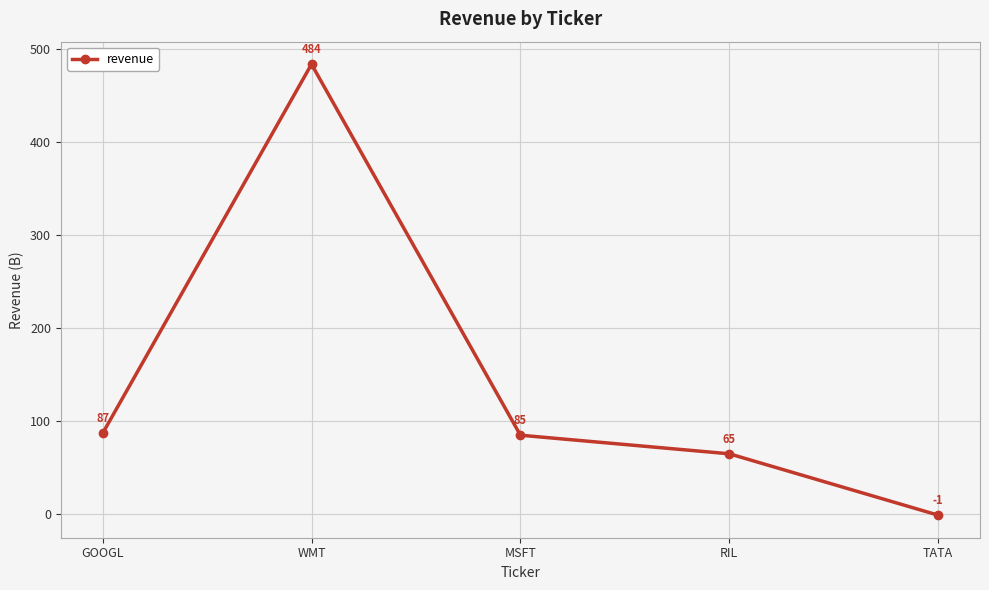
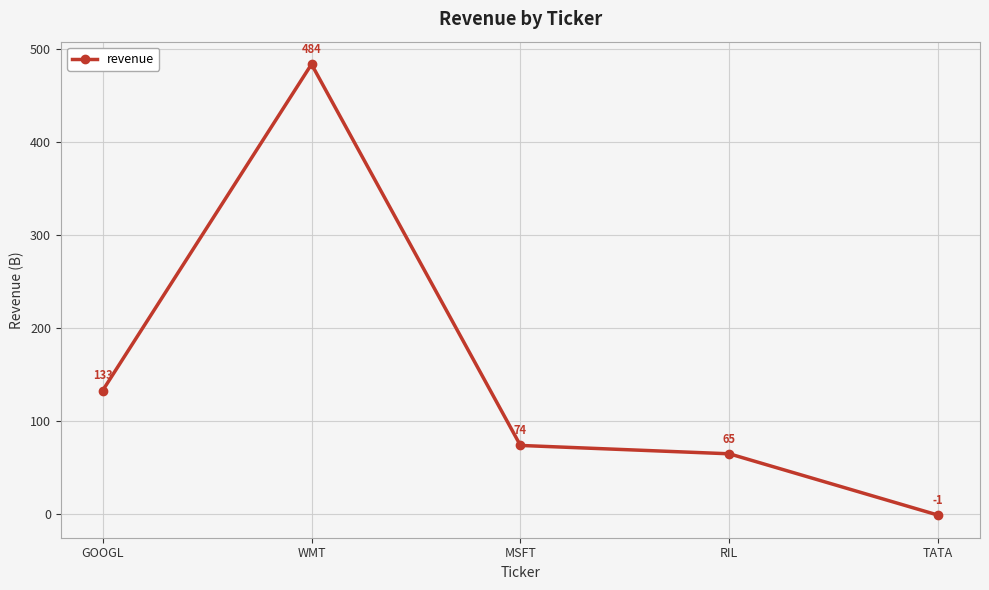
  {
-   "GOOGL": 87,
+   "GOOGL": 133,
    "WMT": 484,
-   "MSFT": 85,
+   "MSFT": 74,
    "RIL": 65,
    "TATA": -1
  }
